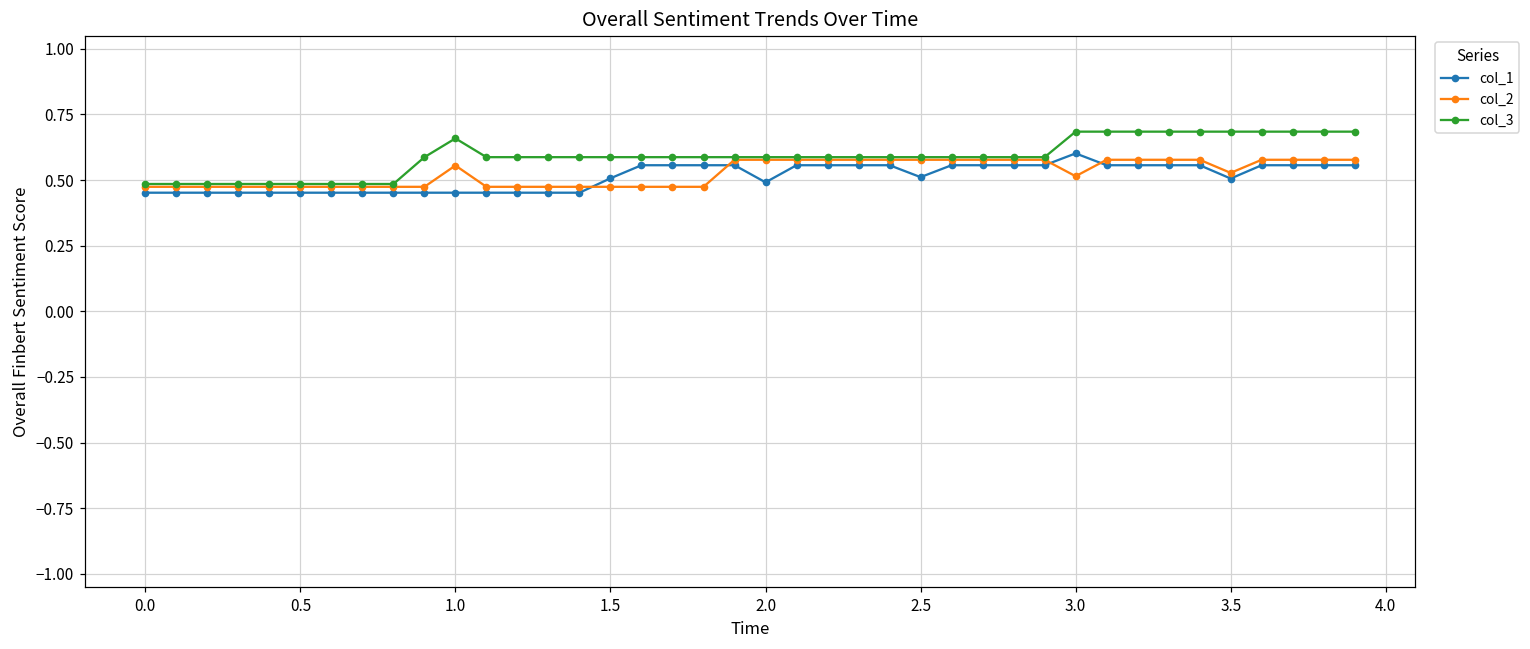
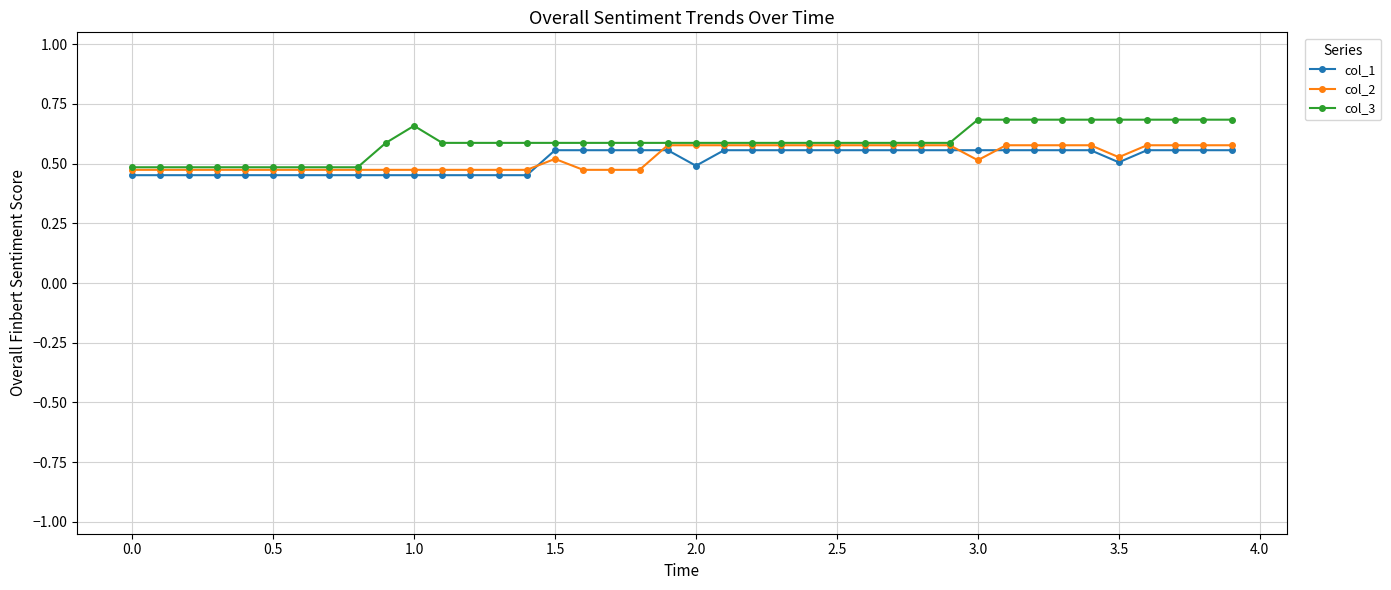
  {
    "col_1": {
      "0.0": 0.45,
      "0.5": 0.45,
      "1.0": 0.45,
-     "1.5": 0.51,
+     "1.5": 0.56,
      "2.0": 0.49,
-     "2.5": 0.51,
-     "3.0": 0.60,
+     "2.5": 0.56,
+     "3.0": 0.56,
      "3.5": 0.51
    },
    "col_2": {
-     "1.0": 0.56,
-     "1.5": 0.47,
+     "1.0": 0.47,
+     "1.5": 0.52,
      "3.0": 0.51,
      "3.5": 0.53
    },
    "col_3": {
      "1.0": 0.66,
      "1.5": 0.59,
      "3.0": 0.68,
      "3.5": 0.68
    }
  }
